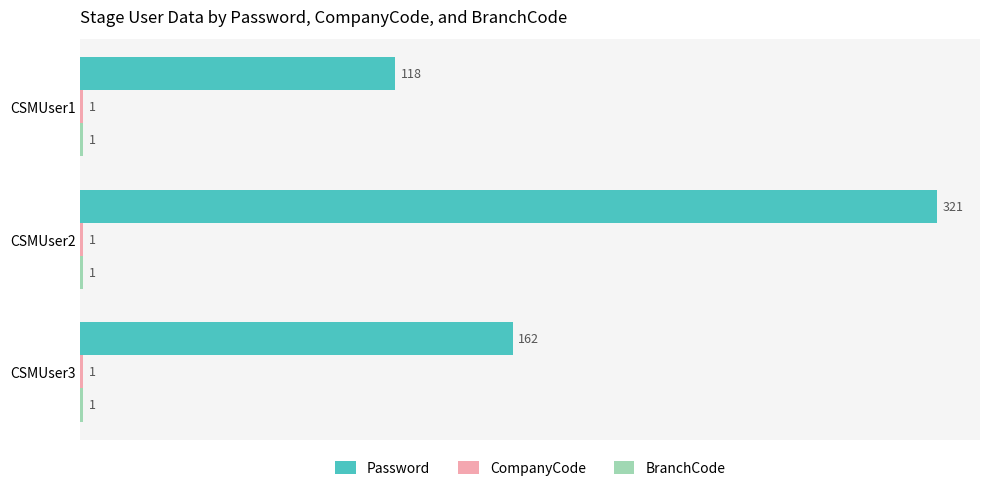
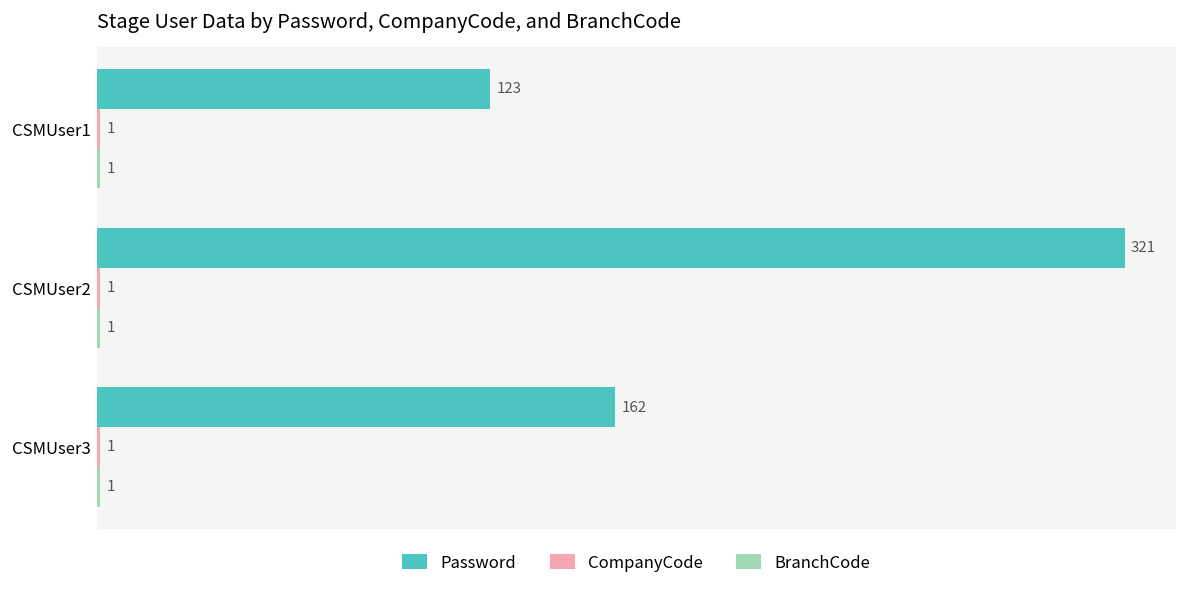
  {
    "Password": {
-     "CSMUser1": 118,
+     "CSMUser1": 123,
      "CSMUser2": 321,
      "CSMUser3": 162
    },
    "CompanyCode": {
      "CSMUser1": 1,
      "CSMUser2": 1,
      "CSMUser3": 1
    },
    "BranchCode": {
      "CSMUser1": 1,
      "CSMUser2": 1,
      "CSMUser3": 1
    }
  }
